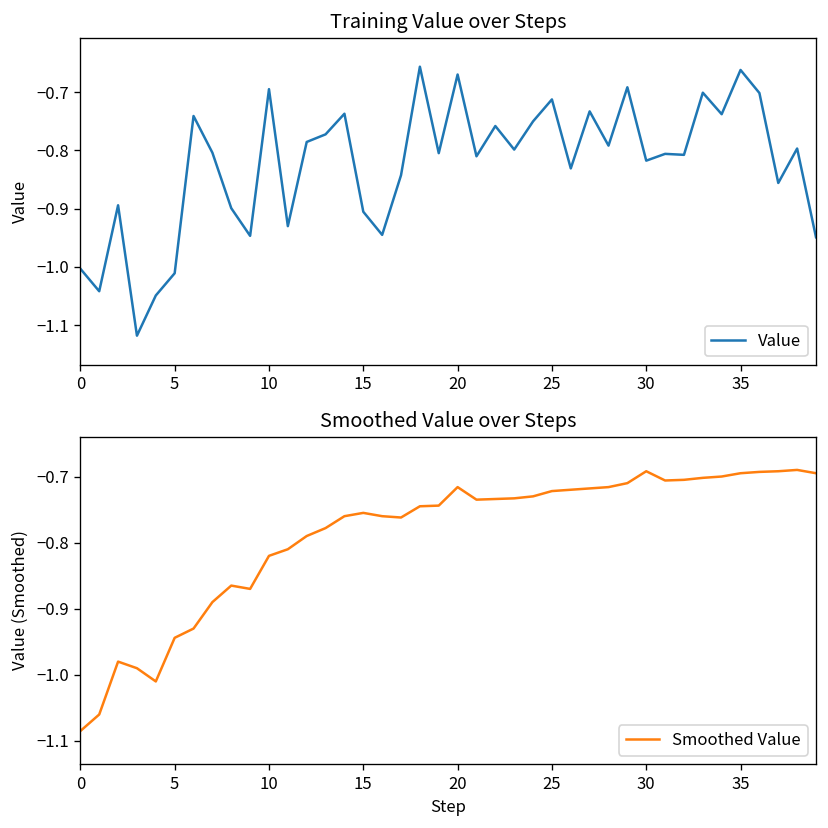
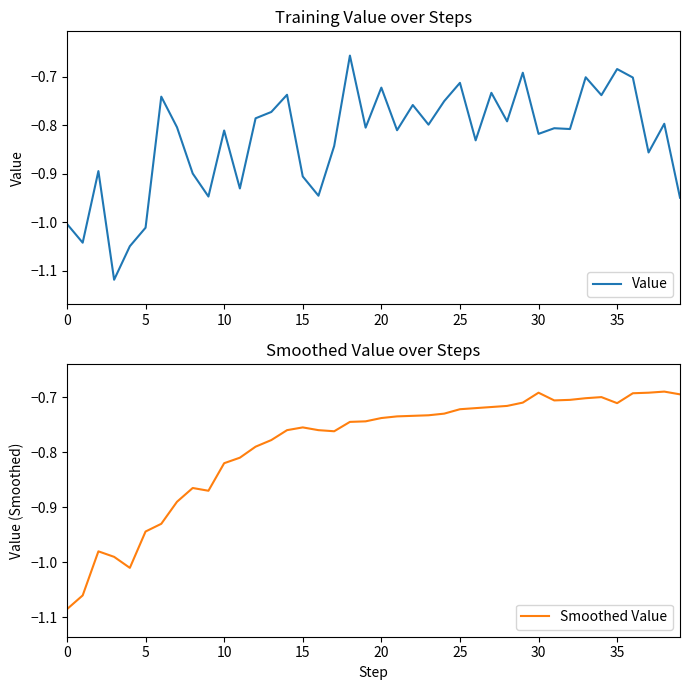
  {
    "Training Value over Steps": {
      "0": -1.00,
      "5": -1.01,
-     "10": -0.69,
+     "10": -0.81,
      "15": -0.91,
-     "20": -0.67,
+     "20": -0.72,
      "25": -0.71,
      "30": -0.82,
-     "35": -0.66
+     "35": -0.68
    },
    "Smoothed Value over Steps": {
      "0": -1.09,
      "5": -0.94,
      "10": -0.82,
      "15": -0.76,
-     "20": -0.72,
+     "20": -0.74,
      "25": -0.72,
      "30": -0.69,
-     "35": -0.70
+     "35": -0.71
    }
  }
